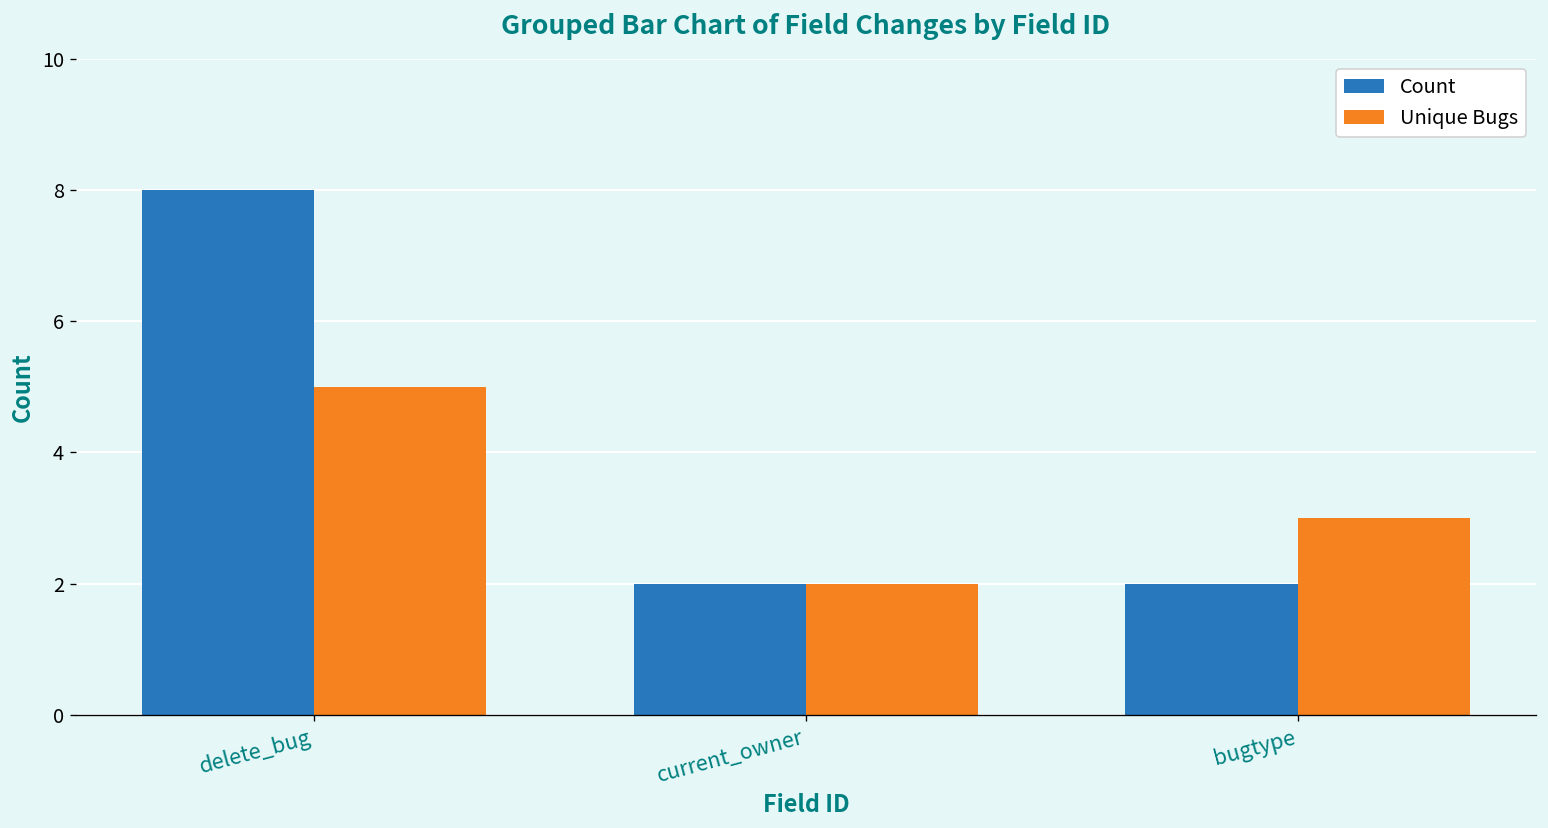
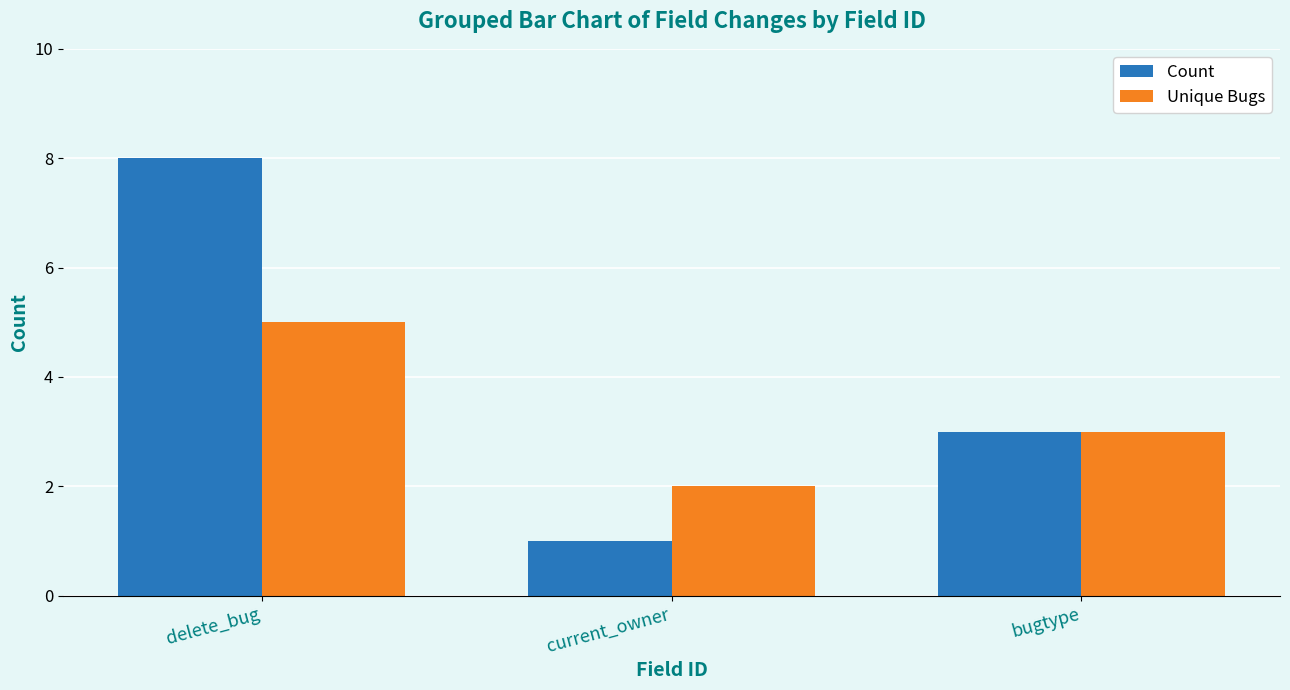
  {
    "Count": {
      "delete_bug": 8,
-     "current_owner": 2,
-     "bugtype": 2
+     "current_owner": 1,
+     "bugtype": 3
    },
    "Unique Bugs": {
      "delete_bug": 5,
      "current_owner": 2,
      "bugtype": 3
    }
  }
